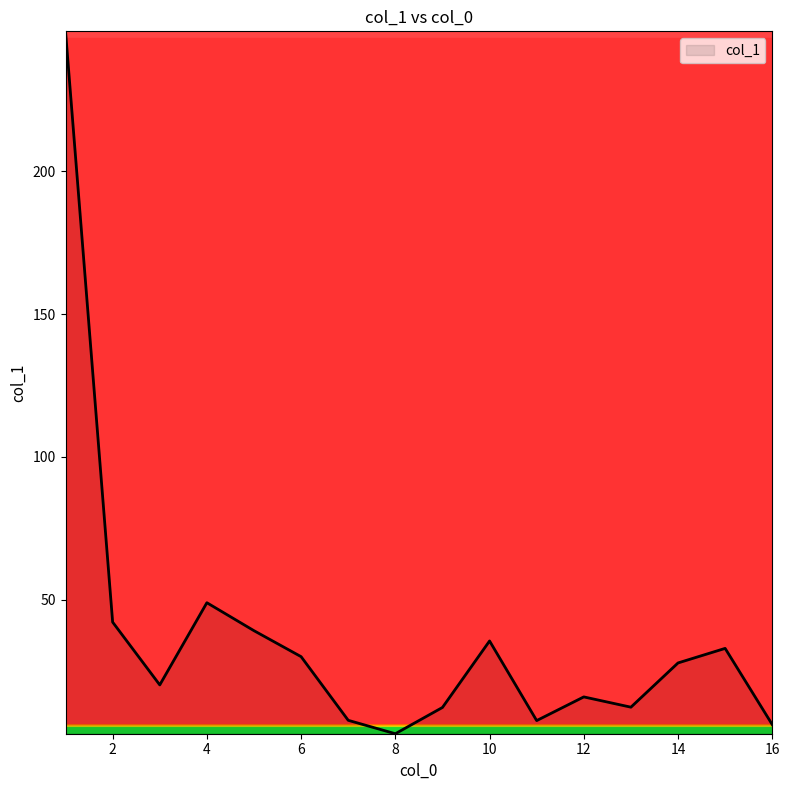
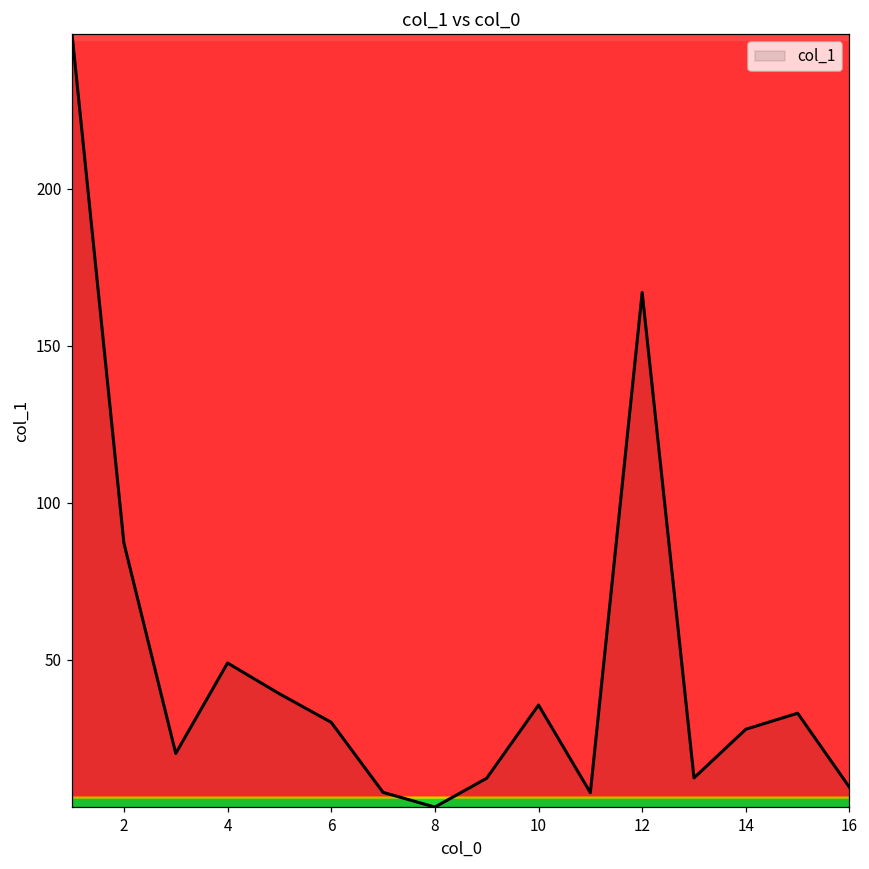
  {
-   "2": 42,
+   "2": 87,
    "4": 49,
    "6": 30,
    "8": 3,
    "10": 36,
-   "12": 16,
+   "12": 167,
    "14": 28,
-   "16": 6
+   "16": 9
  }
